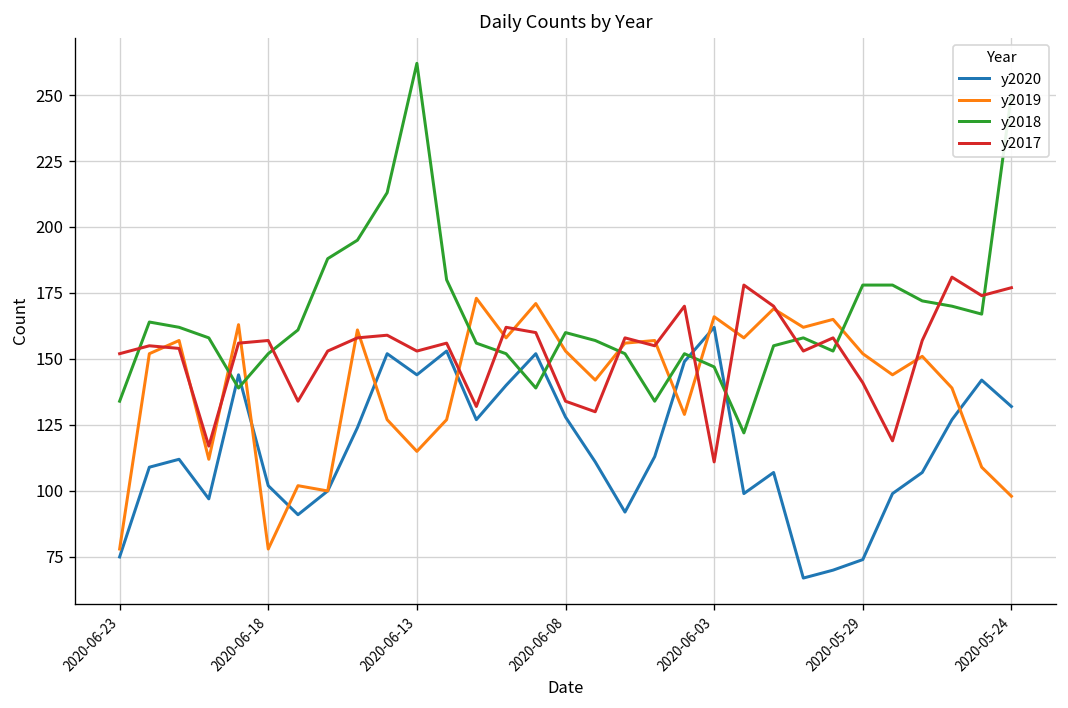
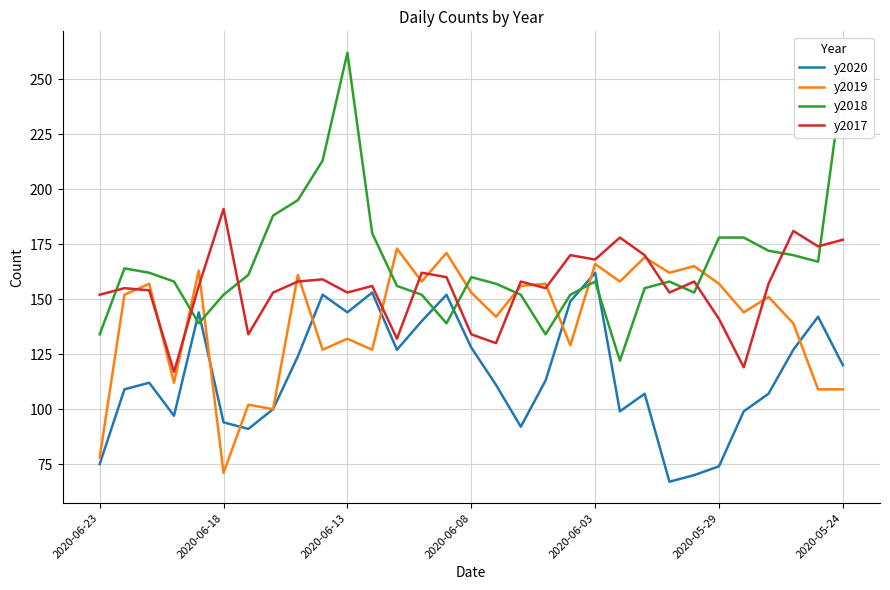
  {
    "y2020": {
      "2020-06-23": 75,
-     "2020-06-18": 102,
+     "2020-06-18": 94,
      "2020-06-13": 144,
      "2020-06-08": 128,
      "2020-06-03": 162,
      "2020-05-29": 74,
-     "2020-05-24": 132
+     "2020-05-24": 120
    },
    "y2019": {
      "2020-06-23": 78,
-     "2020-06-18": 78,
-     "2020-06-13": 115,
+     "2020-06-18": 71,
+     "2020-06-13": 132,
      "2020-06-08": 153,
      "2020-06-03": 166,
-     "2020-05-29": 152,
-     "2020-05-24": 98
+     "2020-05-29": 157,
+     "2020-05-24": 109
    },
    "y2018": {
      "2020-06-23": 134,
      "2020-06-18": 152,
      "2020-06-13": 262,
      "2020-06-08": 160,
-     "2020-06-03": 147,
+     "2020-06-03": 158,
      "2020-05-29": 178
    },
    "y2017": {
      "2020-06-23": 152,
-     "2020-06-18": 157,
+     "2020-06-18": 191,
      "2020-06-13": 153,
      "2020-06-08": 134,
-     "2020-06-03": 111,
+     "2020-06-03": 168,
      "2020-05-29": 141,
      "2020-05-24": 177
    }
  }
